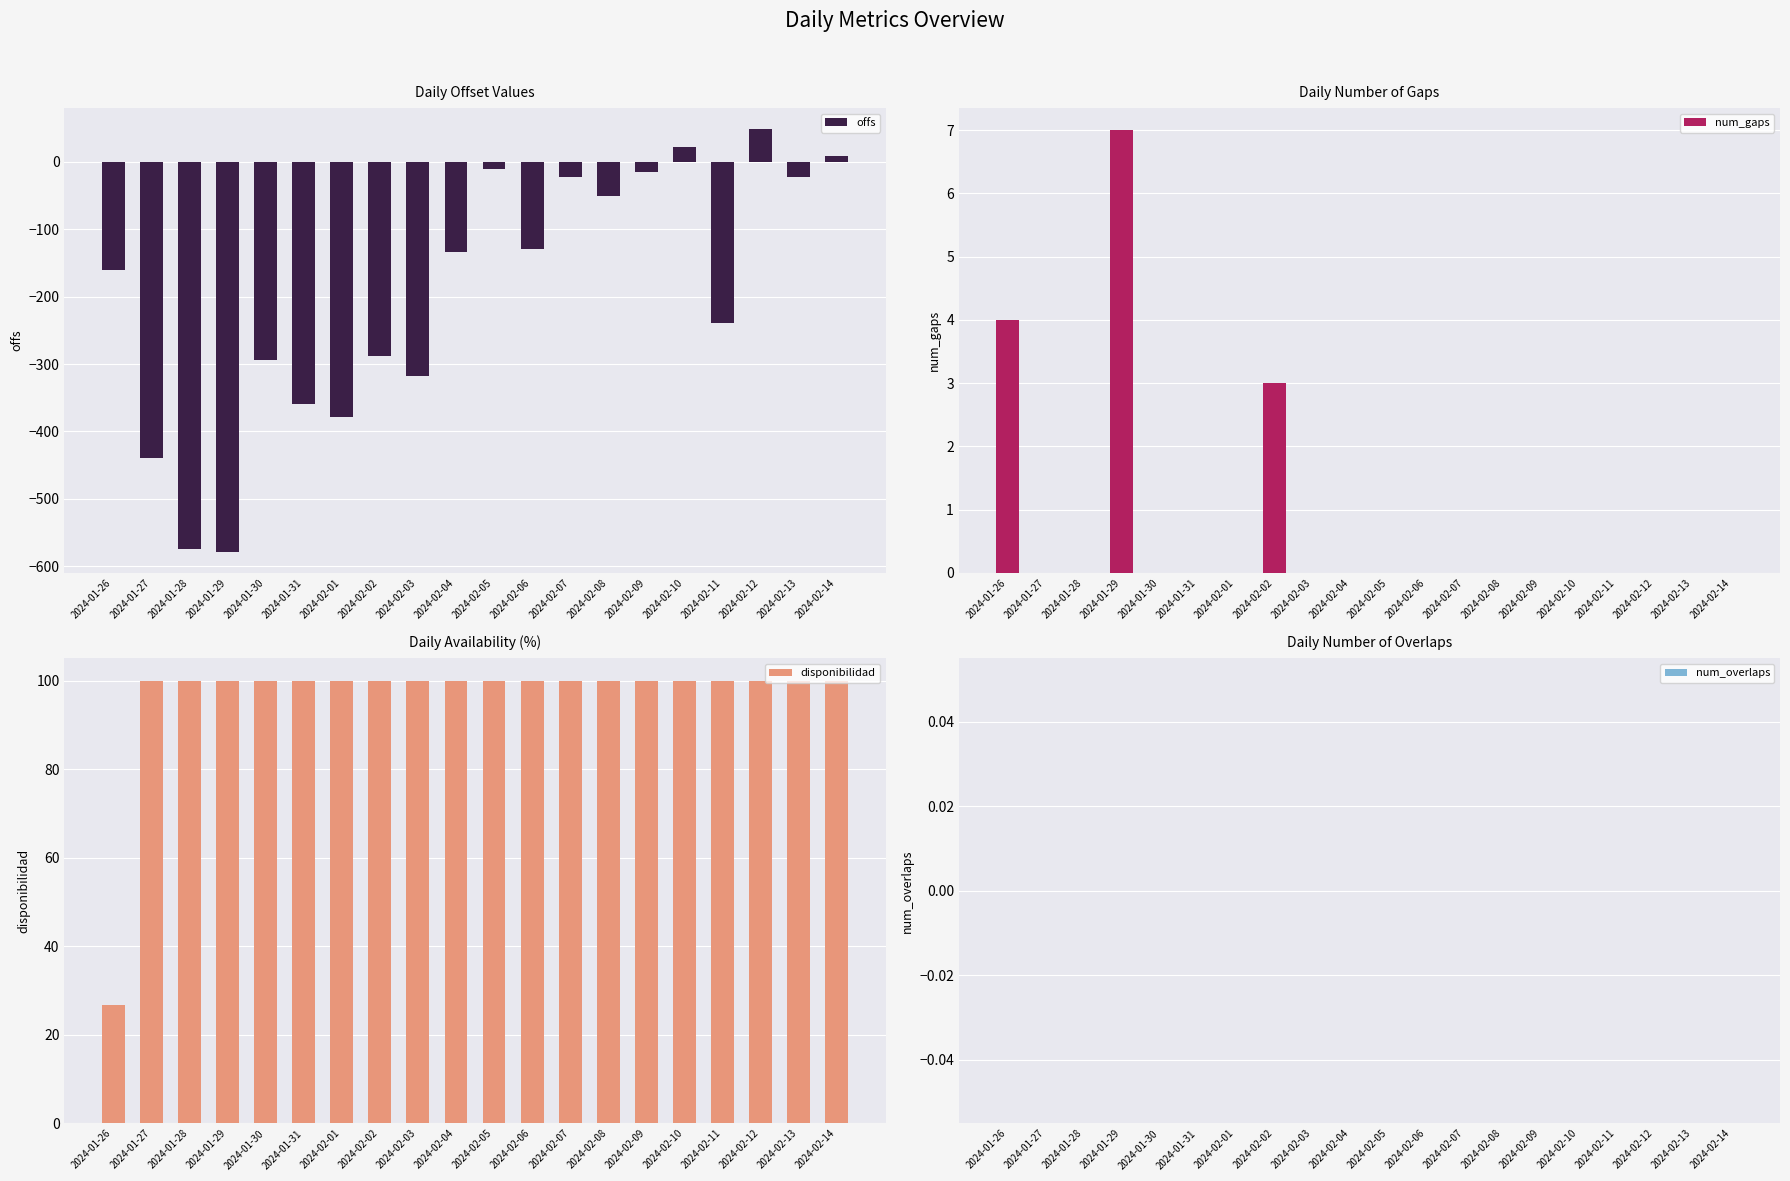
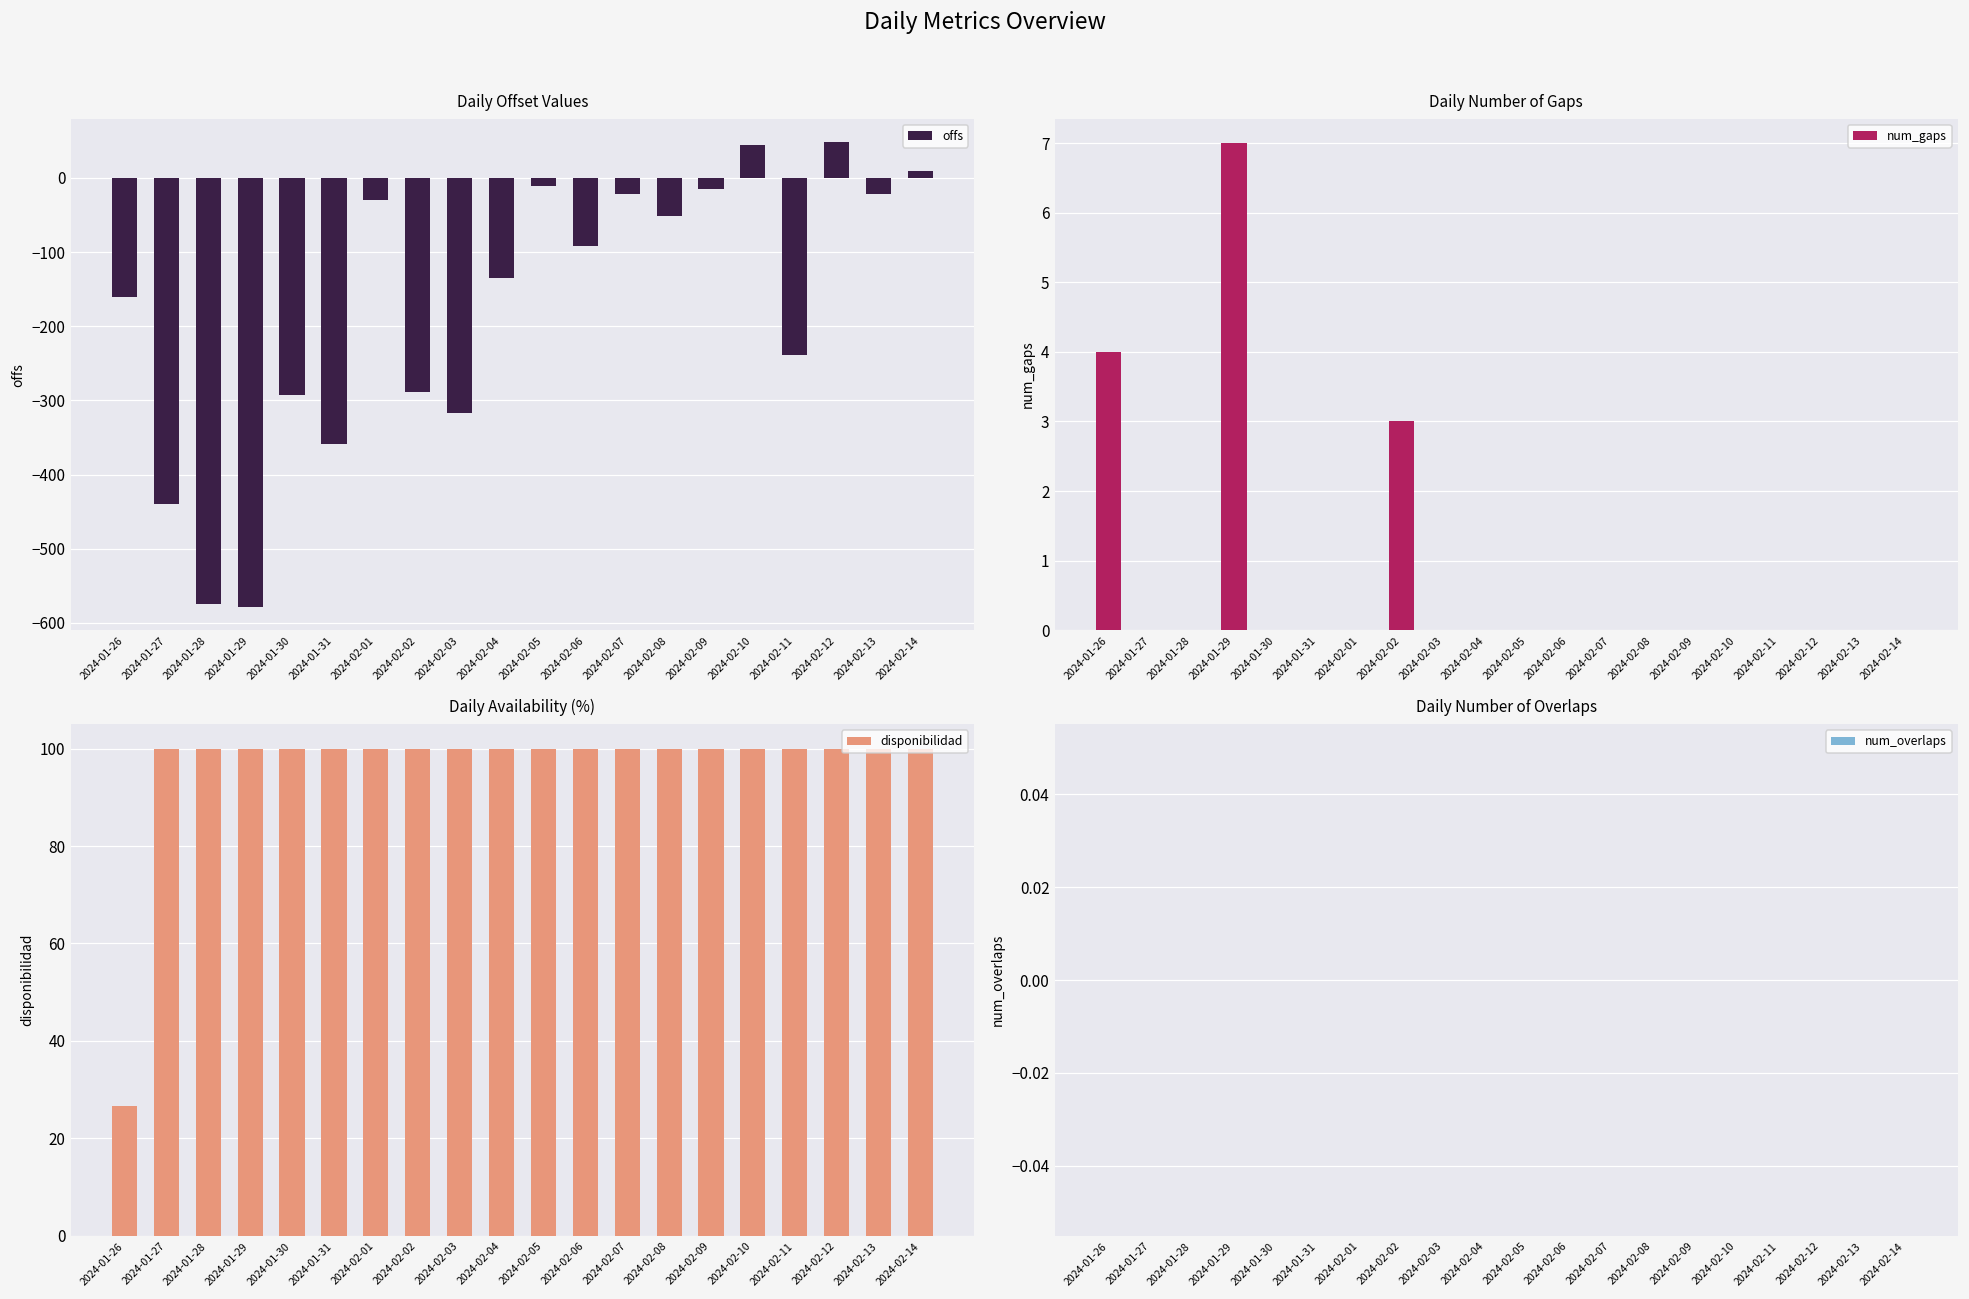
  {
    "Daily Offset Values": {
      "2024-01-26": -160,
      "2024-01-27": -440,
      "2024-01-28": -570,
      "2024-01-29": -580,
      "2024-01-30": -290,
      "2024-01-31": -360,
-     "2024-02-01": -380,
+     "2024-02-01": -30,
      "2024-02-02": -290,
      "2024-02-03": -320,
      "2024-02-04": -130,
      "2024-02-05": -10,
-     "2024-02-06": -130,
+     "2024-02-06": -90,
      "2024-02-07": -20,
      "2024-02-08": -50,
      "2024-02-09": -20,
-     "2024-02-10": 20,
+     "2024-02-10": 40,
      "2024-02-11": -240,
      "2024-02-12": 50,
      "2024-02-13": -20,
      "2024-02-14": 10
    },
    "Daily Number of Gaps": {
      "2024-01-26": 4.0,
      "2024-01-27": 0.0,
      "2024-01-28": 0.0,
      "2024-01-29": 7.0,
      "2024-01-30": 0.0,
      "2024-01-31": 0.0,
      "2024-02-01": 0.0,
      "2024-02-02": 3.0,
      "2024-02-03": 0.0,
      "2024-02-04": 0.0,
      "2024-02-05": 0.0,
      "2024-02-06": 0.0,
      "2024-02-07": 0.0,
      "2024-02-08": 0.0,
      "2024-02-09": 0.0,
      "2024-02-10": 0.0,
      "2024-02-11": 0.0,
      "2024-02-12": 0.0,
      "2024-02-13": 0.0,
      "2024-02-14": 0.0
    },
    "Daily Availability (%)": {
      "2024-01-26": 27,
      "2024-01-27": 100,
      "2024-01-28": 100,
      "2024-01-29": 100,
      "2024-01-30": 100,
      "2024-01-31": 100,
      "2024-02-01": 100,
      "2024-02-02": 100,
      "2024-02-03": 100,
      "2024-02-04": 100,
      "2024-02-05": 100,
      "2024-02-06": 100,
      "2024-02-07": 100,
      "2024-02-08": 100,
      "2024-02-09": 100,
      "2024-02-10": 100,
      "2024-02-11": 100,
      "2024-02-12": 100
    },
    "Daily Number of Overlaps": {
      "2024-01-26": 0.000,
      "2024-01-27": 0.000,
      "2024-01-28": 0.000,
      "2024-01-29": 0.000,
      "2024-01-30": 0.000,
      "2024-01-31": 0.000,
      "2024-02-01": 0.000,
      "2024-02-02": 0.000,
      "2024-02-03": 0.000,
      "2024-02-04": 0.000,
      "2024-02-05": 0.000,
      "2024-02-06": 0.000,
      "2024-02-07": 0.000,
      "2024-02-08": 0.000,
      "2024-02-09": 0.000,
      "2024-02-10": 0.000,
      "2024-02-11": 0.000,
      "2024-02-12": 0.000,
      "2024-02-13": 0.000,
      "2024-02-14": 0.000
    }
  }
